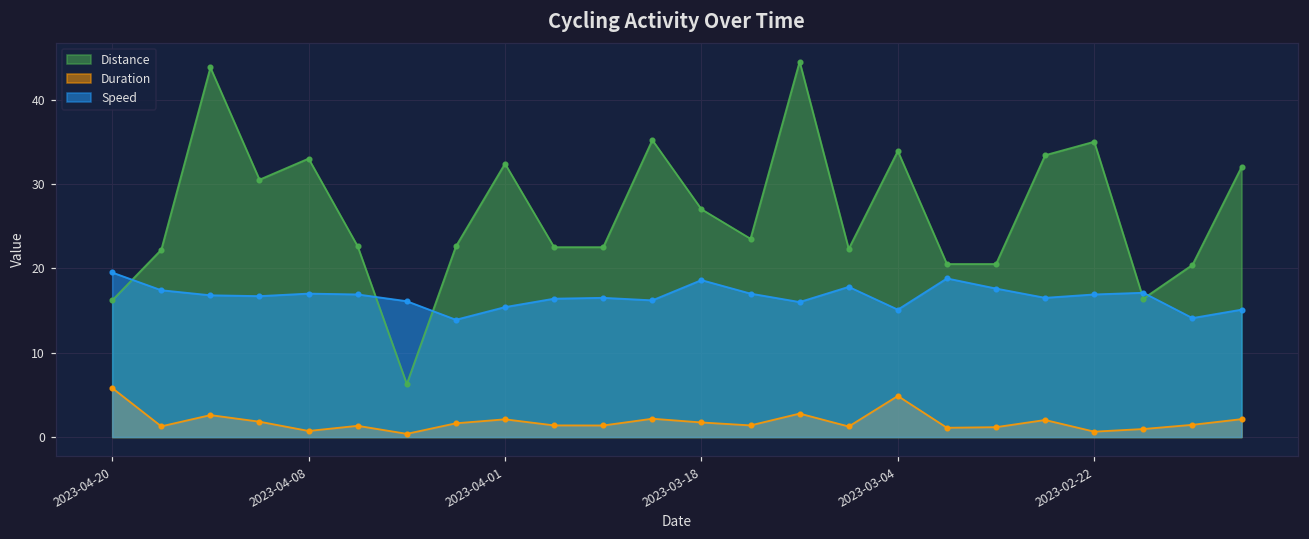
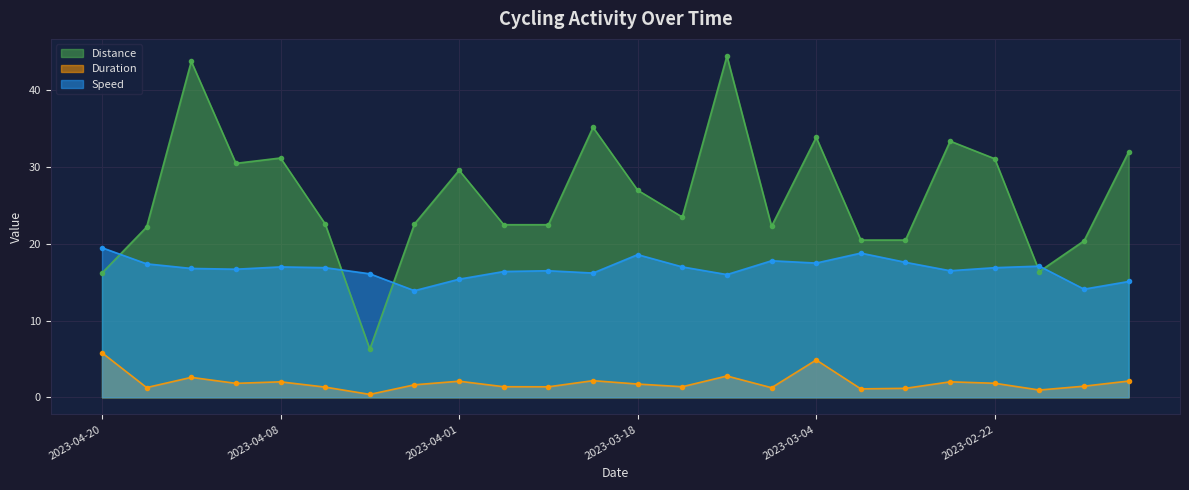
  {
    "Distance": {
      "2023-04-20": 16,
-     "2023-04-08": 33,
-     "2023-04-01": 32,
+     "2023-04-08": 31,
+     "2023-04-01": 30,
      "2023-03-18": 27,
      "2023-03-04": 34,
-     "2023-02-22": 35
+     "2023-02-22": 31
    },
    "Duration": {
      "2023-04-20": 6,
-     "2023-04-08": 1,
+     "2023-04-08": 2,
      "2023-04-01": 2,
      "2023-03-18": 2,
      "2023-03-04": 5,
-     "2023-02-22": 1
+     "2023-02-22": 2
    },
    "Speed": {
      "2023-04-20": 20,
      "2023-04-08": 17,
      "2023-04-01": 15,
      "2023-03-18": 19,
-     "2023-03-04": 15,
+     "2023-03-04": 18,
      "2023-02-22": 17
    }
  }
